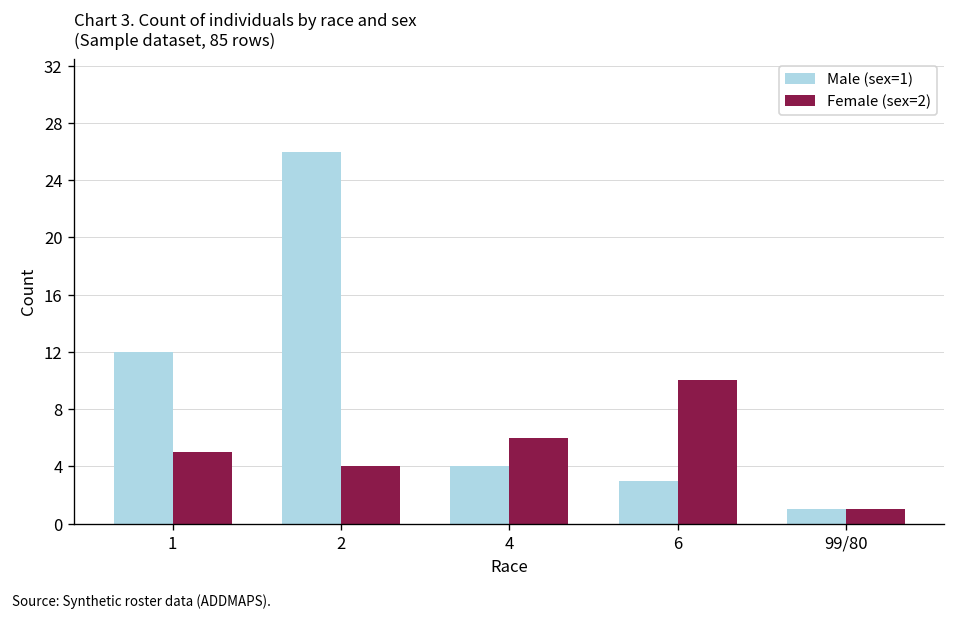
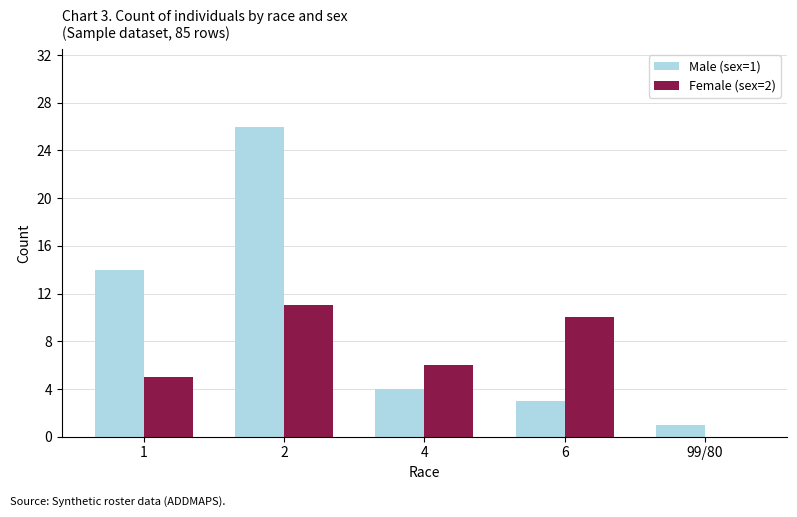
  {
    "Male (sex=1)": {
-     "1": 12,
+     "1": 14,
      "2": 26,
      "4": 4,
      "6": 3,
      "99/80": 1
    },
    "Female (sex=2)": {
      "1": 5,
-     "2": 4,
+     "2": 11,
      "4": 6,
      "6": 10,
-     "99/80": 1
+     "99/80": 0
    }
  }
